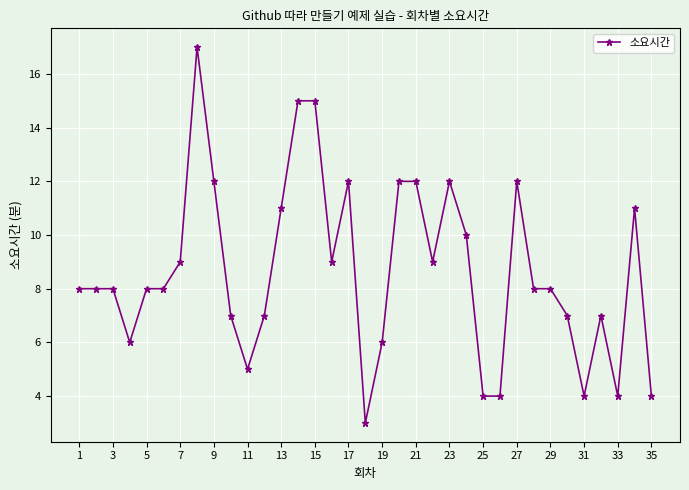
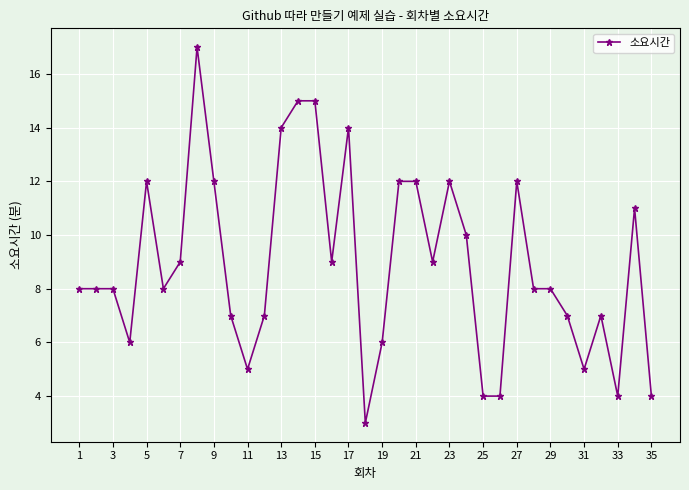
  {
    "1": 8,
    "3": 8,
-   "5": 8,
+   "5": 12,
    "7": 9,
    "9": 12,
    "11": 5,
-   "13": 11,
+   "13": 14,
    "15": 15,
-   "17": 12,
+   "17": 14,
    "19": 6,
    "21": 12,
    "23": 12,
    "25": 4,
    "27": 12,
    "29": 8,
-   "31": 4,
+   "31": 5,
    "33": 4,
    "35": 4
  }
